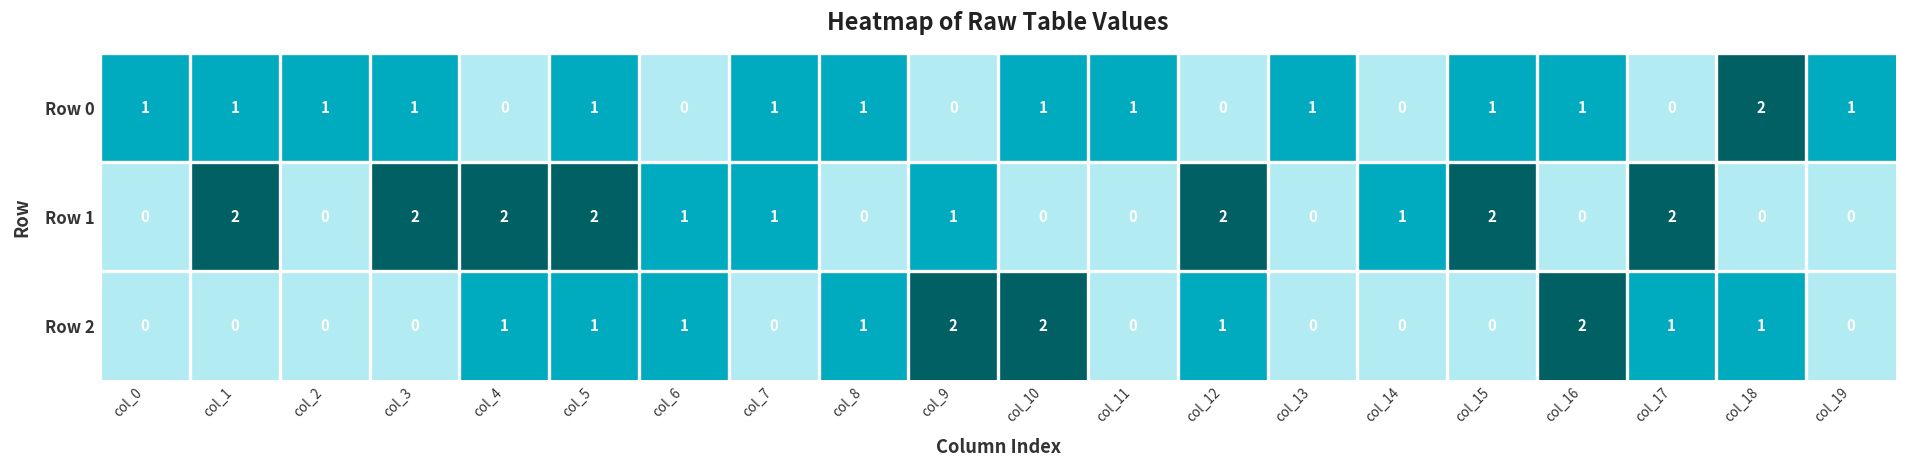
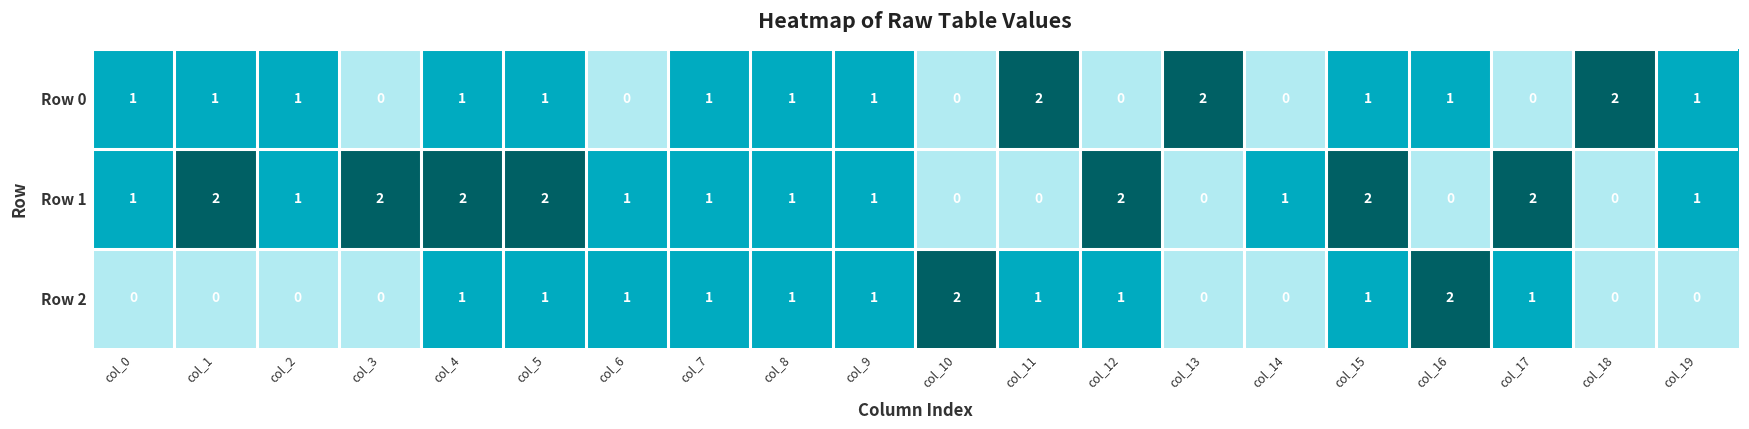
  {
    "Row 0": {
      "col_0": 1,
      "col_1": 1,
      "col_2": 1,
-     "col_3": 1,
-     "col_4": 0,
+     "col_3": 0,
+     "col_4": 1,
      "col_5": 1,
      "col_6": 0,
      "col_7": 1,
      "col_8": 1,
-     "col_9": 0,
-     "col_10": 1,
-     "col_11": 1,
+     "col_9": 1,
+     "col_10": 0,
+     "col_11": 2,
      "col_12": 0,
-     "col_13": 1,
+     "col_13": 2,
      "col_14": 0,
      "col_15": 1,
      "col_16": 1,
      "col_17": 0,
      "col_18": 2,
      "col_19": 1
    },
    "Row 1": {
-     "col_0": 0,
+     "col_0": 1,
      "col_1": 2,
-     "col_2": 0,
+     "col_2": 1,
      "col_3": 2,
      "col_4": 2,
      "col_5": 2,
      "col_6": 1,
      "col_7": 1,
-     "col_8": 0,
+     "col_8": 1,
      "col_9": 1,
      "col_10": 0,
      "col_11": 0,
      "col_12": 2,
      "col_13": 0,
      "col_14": 1,
      "col_15": 2,
      "col_16": 0,
      "col_17": 2,
      "col_18": 0,
-     "col_19": 0
+     "col_19": 1
    },
    "Row 2": {
      "col_0": 0,
      "col_1": 0,
      "col_2": 0,
      "col_3": 0,
      "col_4": 1,
      "col_5": 1,
      "col_6": 1,
-     "col_7": 0,
+     "col_7": 1,
      "col_8": 1,
-     "col_9": 2,
+     "col_9": 1,
      "col_10": 2,
-     "col_11": 0,
+     "col_11": 1,
      "col_12": 1,
      "col_13": 0,
      "col_14": 0,
-     "col_15": 0,
+     "col_15": 1,
      "col_16": 2,
      "col_17": 1,
-     "col_18": 1,
+     "col_18": 0,
      "col_19": 0
    }
  }
